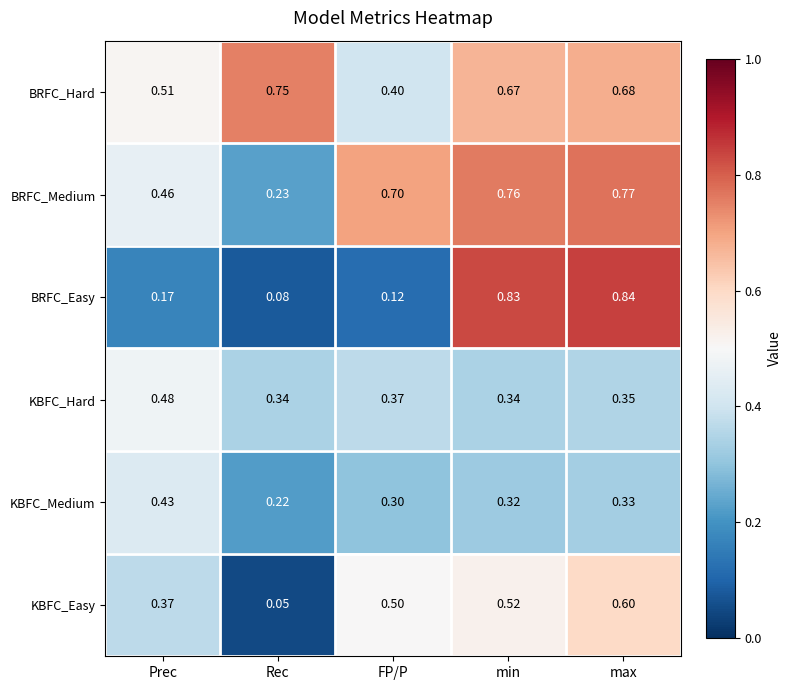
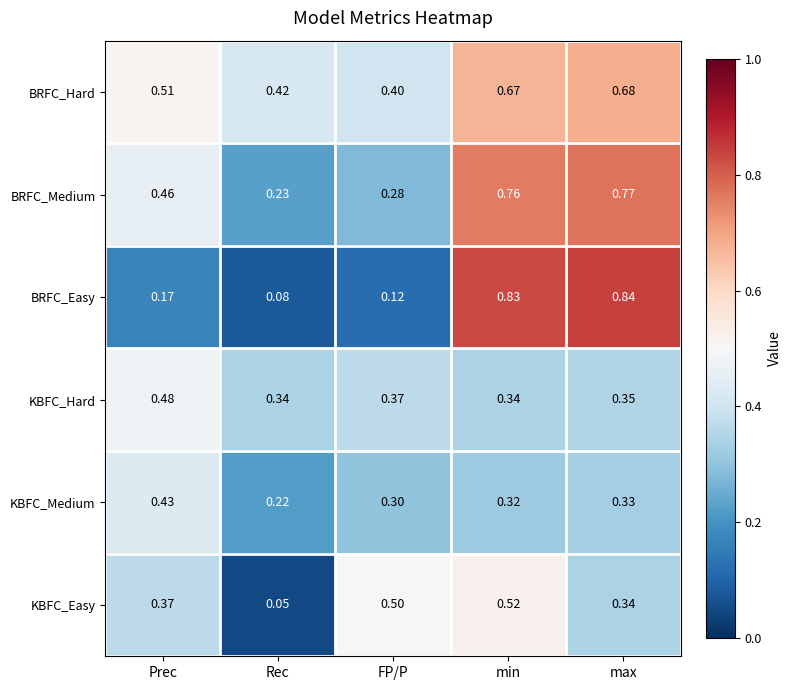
  {
    "BRFC_Hard": {
      "Prec": 0.51,
-     "Rec": 0.75,
+     "Rec": 0.42,
      "FP/P": 0.40,
      "min": 0.67,
      "max": 0.68
    },
    "BRFC_Medium": {
      "Prec": 0.46,
      "Rec": 0.23,
-     "FP/P": 0.70,
+     "FP/P": 0.28,
      "min": 0.76,
      "max": 0.77
    },
    "BRFC_Easy": {
      "Prec": 0.17,
      "Rec": 0.08,
      "FP/P": 0.12,
      "min": 0.83,
      "max": 0.84
    },
    "KBFC_Hard": {
      "Prec": 0.48,
      "Rec": 0.34,
      "FP/P": 0.37,
      "min": 0.34,
      "max": 0.35
    },
    "KBFC_Medium": {
      "Prec": 0.43,
      "Rec": 0.22,
      "FP/P": 0.30,
      "min": 0.32,
      "max": 0.33
    },
    "KBFC_Easy": {
      "Prec": 0.37,
      "Rec": 0.05,
      "FP/P": 0.50,
      "min": 0.52,
-     "max": 0.60
+     "max": 0.34
    }
  }
